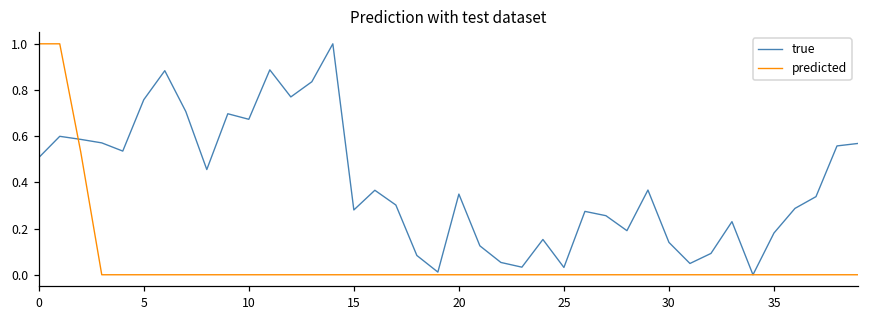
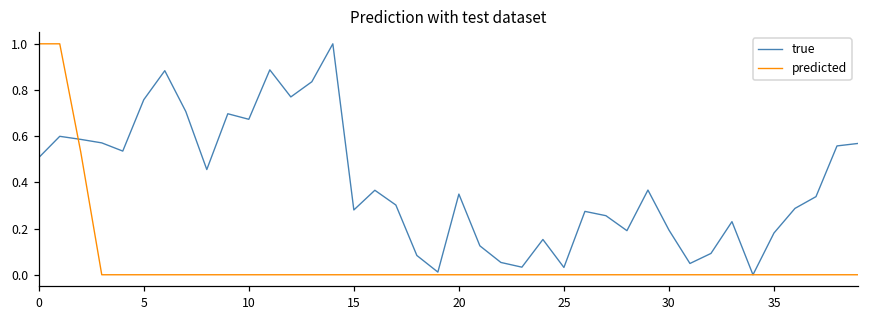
  {
    "true": {
      "0": 0.51,
      "5": 0.76,
      "10": 0.67,
      "15": 0.28,
      "20": 0.35,
      "25": 0.03,
-     "30": 0.14,
+     "30": 0.19,
      "35": 0.18
    },
    "predicted": {
      "0": 1.00,
      "5": 0.00,
      "10": 0.00,
      "15": 0.00,
      "20": 0.00,
      "25": 0.00,
      "30": 0.00,
      "35": 0.00
    }
  }
